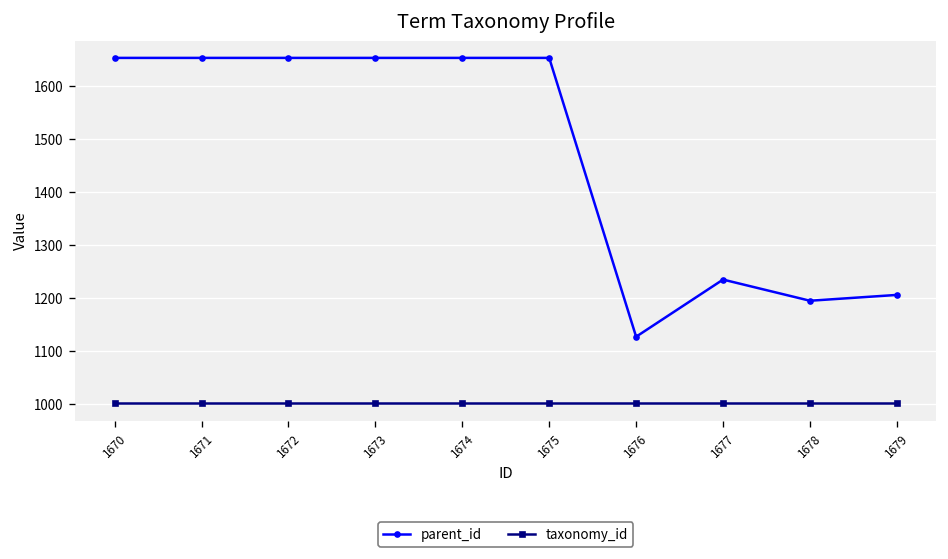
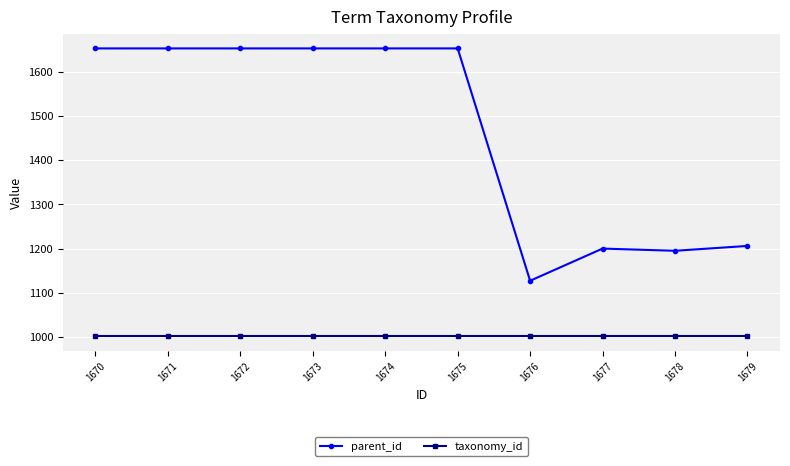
  {
    "parent_id": {
      "1670": 1650,
      "1671": 1650,
      "1672": 1650,
      "1673": 1650,
      "1674": 1650,
      "1675": 1650,
      "1676": 1130,
-     "1677": 1240,
+     "1677": 1200,
      "1678": 1200,
      "1679": 1210
    },
    "taxonomy_id": {
      "1670": 1000,
      "1671": 1000,
      "1672": 1000,
      "1673": 1000,
      "1674": 1000,
      "1675": 1000,
      "1676": 1000,
      "1677": 1000,
      "1678": 1000,
      "1679": 1000
    }
  }
